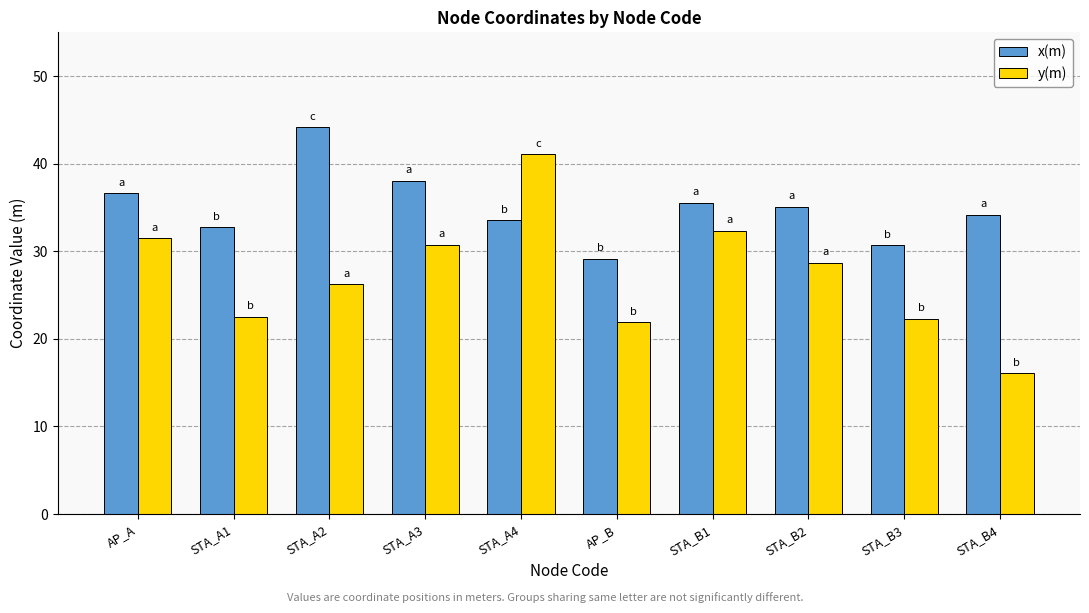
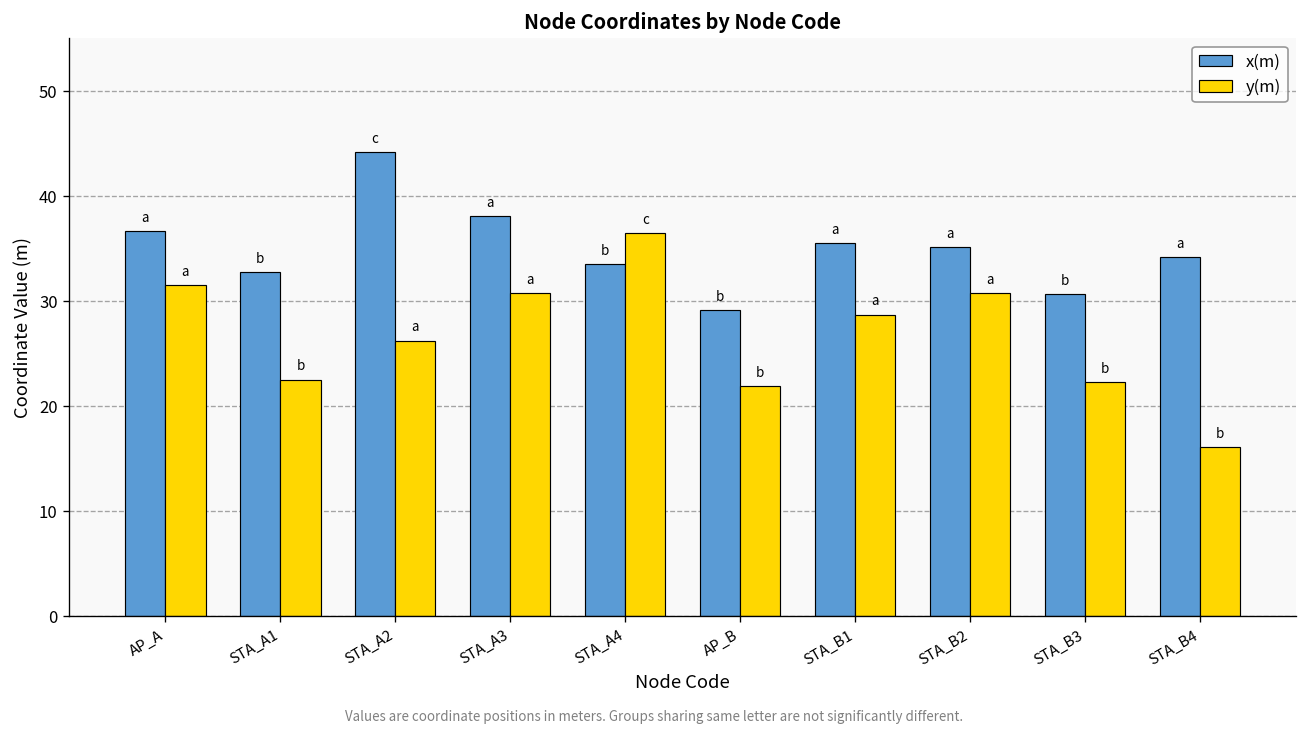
  {
    "x(m)": {
      "AP_A": 37,
      "STA_A1": 33,
      "STA_A2": 44,
      "STA_A3": 38,
      "STA_A4": 34,
      "AP_B": 29,
      "STA_B1": 36,
      "STA_B2": 35,
      "STA_B3": 31,
      "STA_B4": 34
    },
    "y(m)": {
      "AP_A": 32,
      "STA_A1": 23,
      "STA_A2": 26,
      "STA_A3": 31,
-     "STA_A4": 41,
+     "STA_A4": 37,
      "AP_B": 22,
-     "STA_B1": 32,
-     "STA_B2": 29,
+     "STA_B1": 29,
+     "STA_B2": 31,
      "STA_B3": 22,
      "STA_B4": 16
    }
  }
